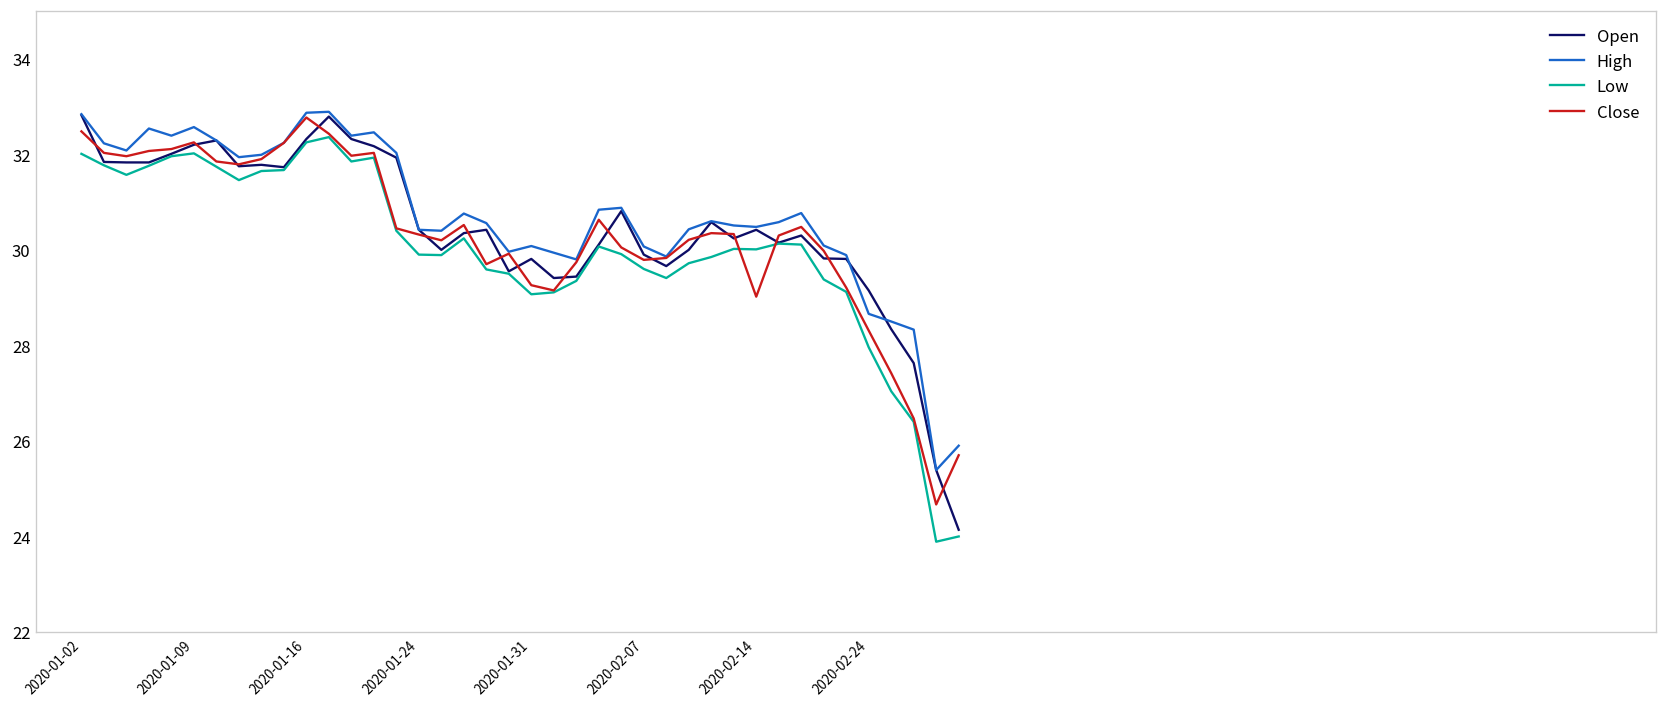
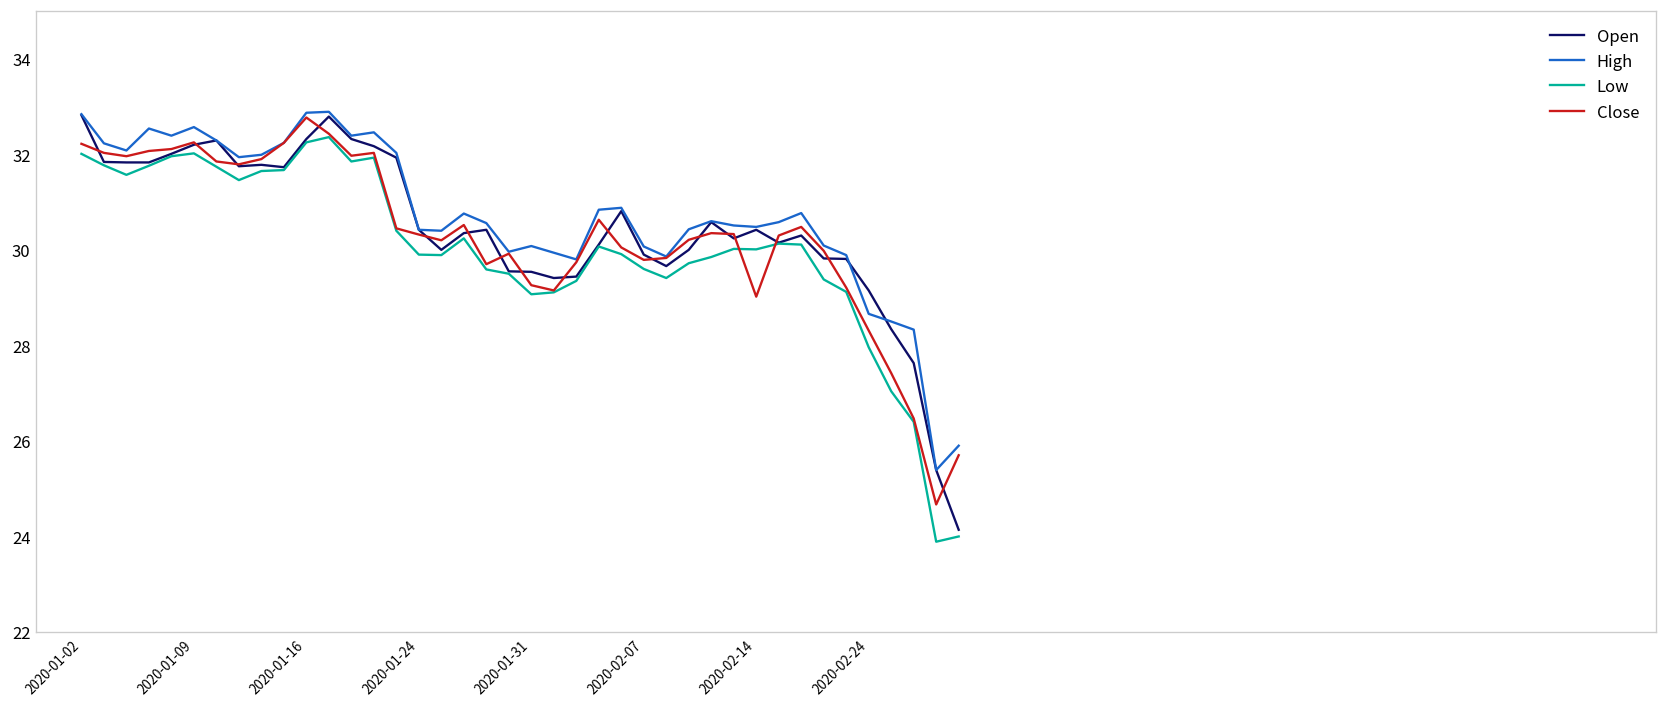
  {
    "Open": {
      "2020-01-16": 32.3,
-     "2020-01-31": 29.8,
+     "2020-01-31": 29.5,
      "2020-02-07": 29.9,
      "2020-02-24": 29.2
    },
    "High": {
      "2020-01-09": 32.6,
      "2020-01-16": 32.9,
      "2020-01-31": 30.1,
      "2020-02-07": 30.1,
      "2020-02-24": 28.7
    },
    "Low": {
      "2020-01-02": 32.0,
      "2020-01-09": 32.0,
      "2020-01-16": 32.3,
      "2020-01-24": 29.9,
      "2020-01-31": 29.1,
      "2020-02-07": 29.6,
      "2020-02-14": 30.0,
      "2020-02-24": 28.0
    },
    "Close": {
-     "2020-01-02": 32.5,
+     "2020-01-02": 32.2,
      "2020-01-16": 32.8,
      "2020-01-24": 30.3,
      "2020-01-31": 29.3,
      "2020-02-07": 29.8,
      "2020-02-14": 29.0,
      "2020-02-24": 28.3
    }
  }
